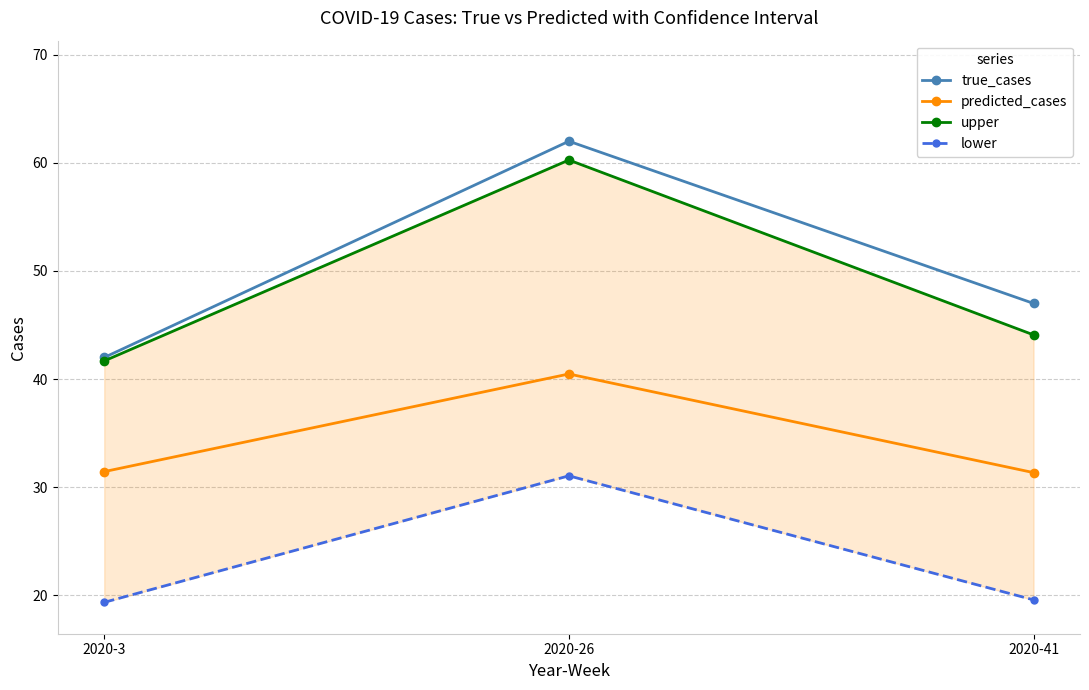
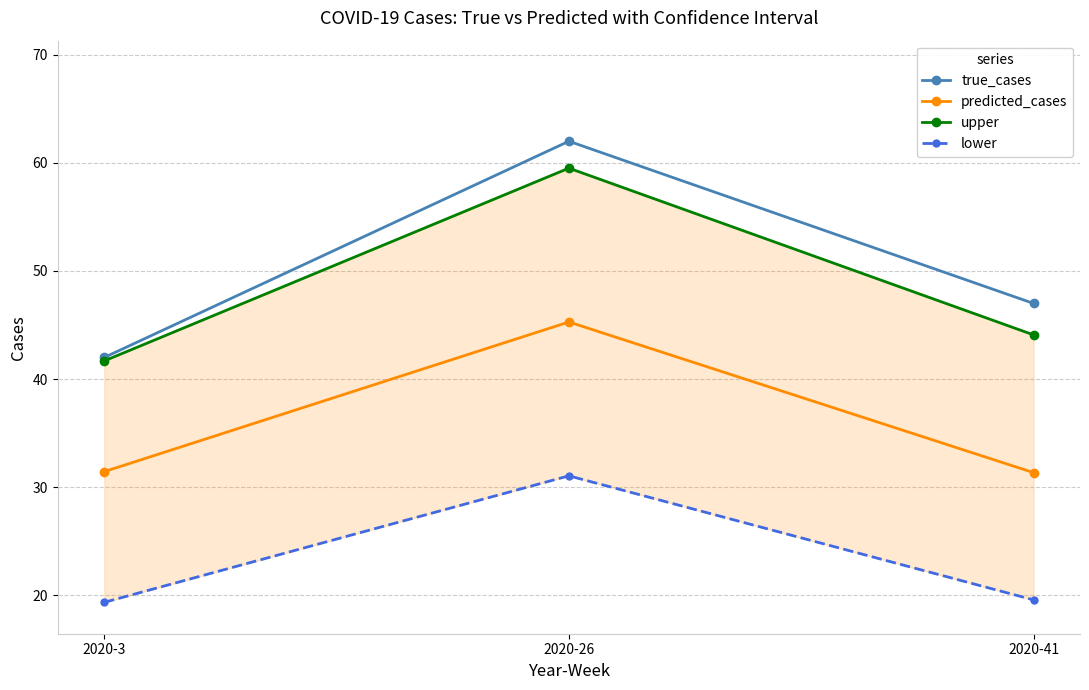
  {
    "predicted_cases": {
      "2020-3": 31.4,
-     "2020-26": 40.5,
+     "2020-26": 45.3,
      "2020-41": 31.4
    },
    "upper": {
      "2020-3": 41.7,
-     "2020-26": 60.3,
+     "2020-26": 59.5,
      "2020-41": 44.1
    }
  }
